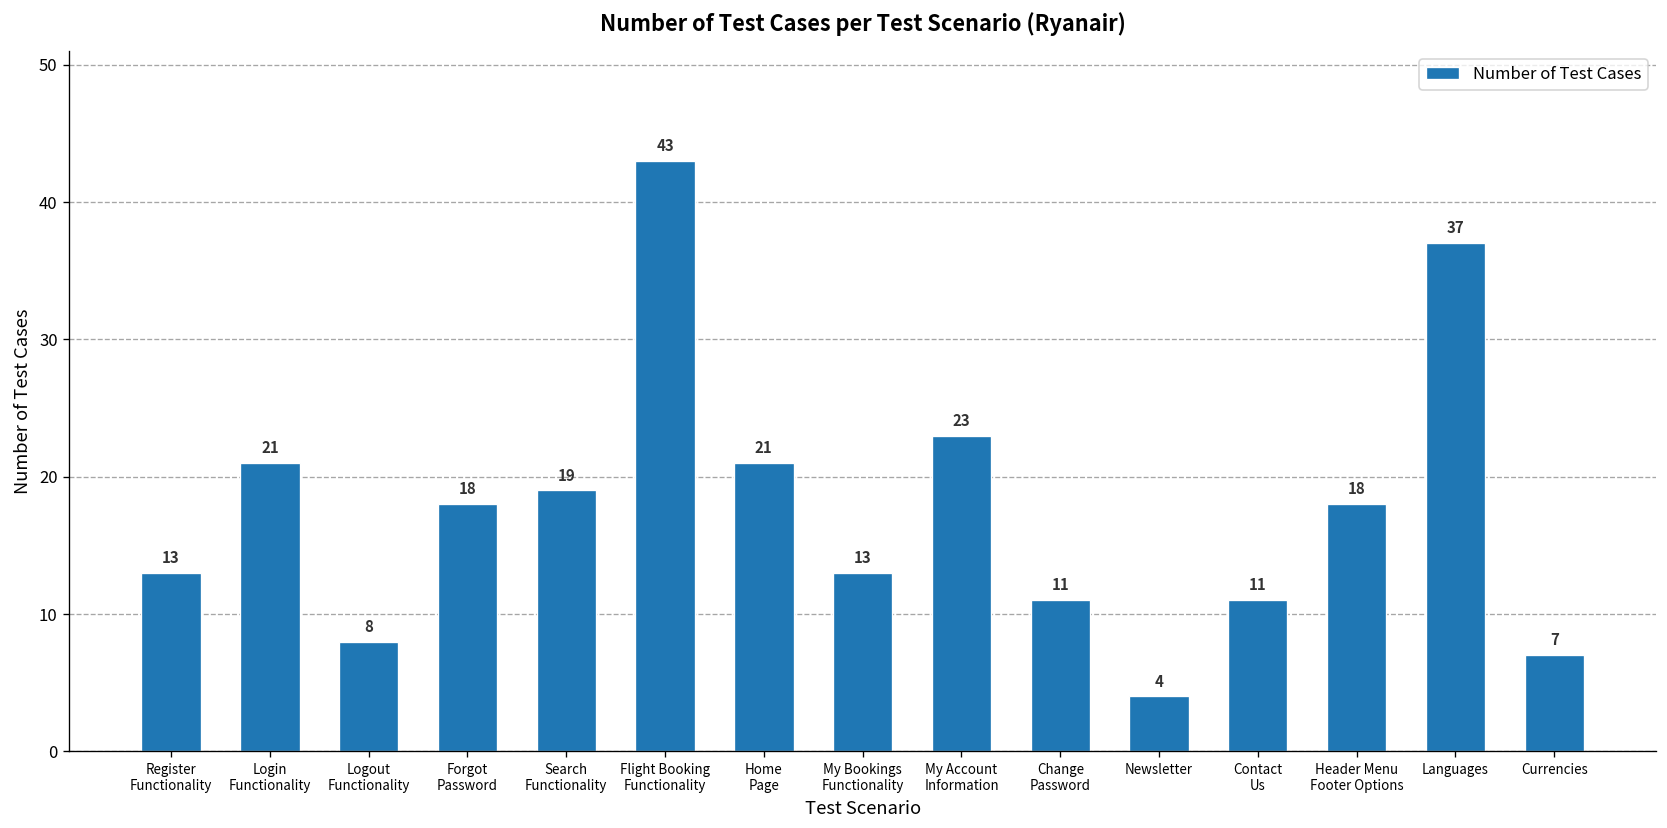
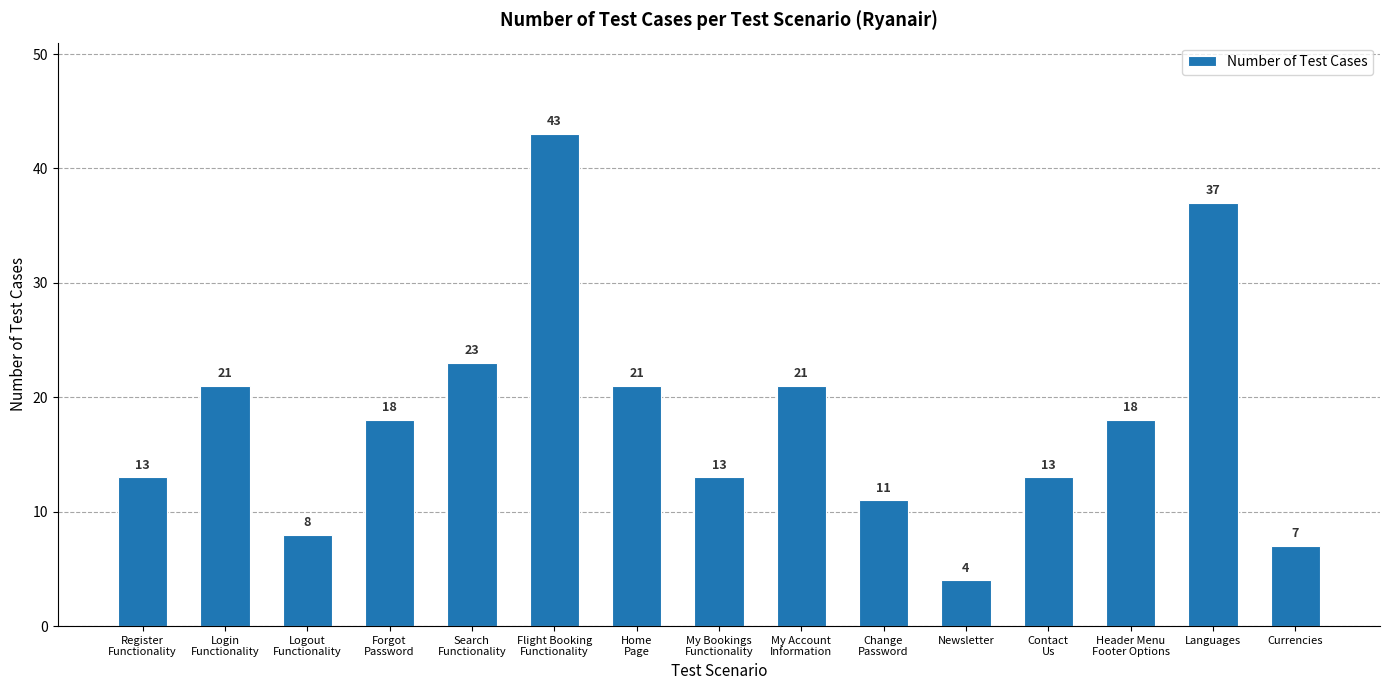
  {
    "Register Functionality": 13,
    "Login Functionality": 21,
    "Logout Functionality": 8,
    "Forgot Password": 18,
-   "Search Functionality": 19,
+   "Search Functionality": 23,
    "Flight Booking Functionality": 43,
    "Home Page": 21,
    "My Bookings Functionality": 13,
-   "My Account Information": 23,
+   "My Account Information": 21,
    "Change Password": 11,
    "Newsletter": 4,
-   "Contact Us": 11,
+   "Contact Us": 13,
    "Header Menu Footer Options": 18,
    "Languages": 37,
    "Currencies": 7
  }
